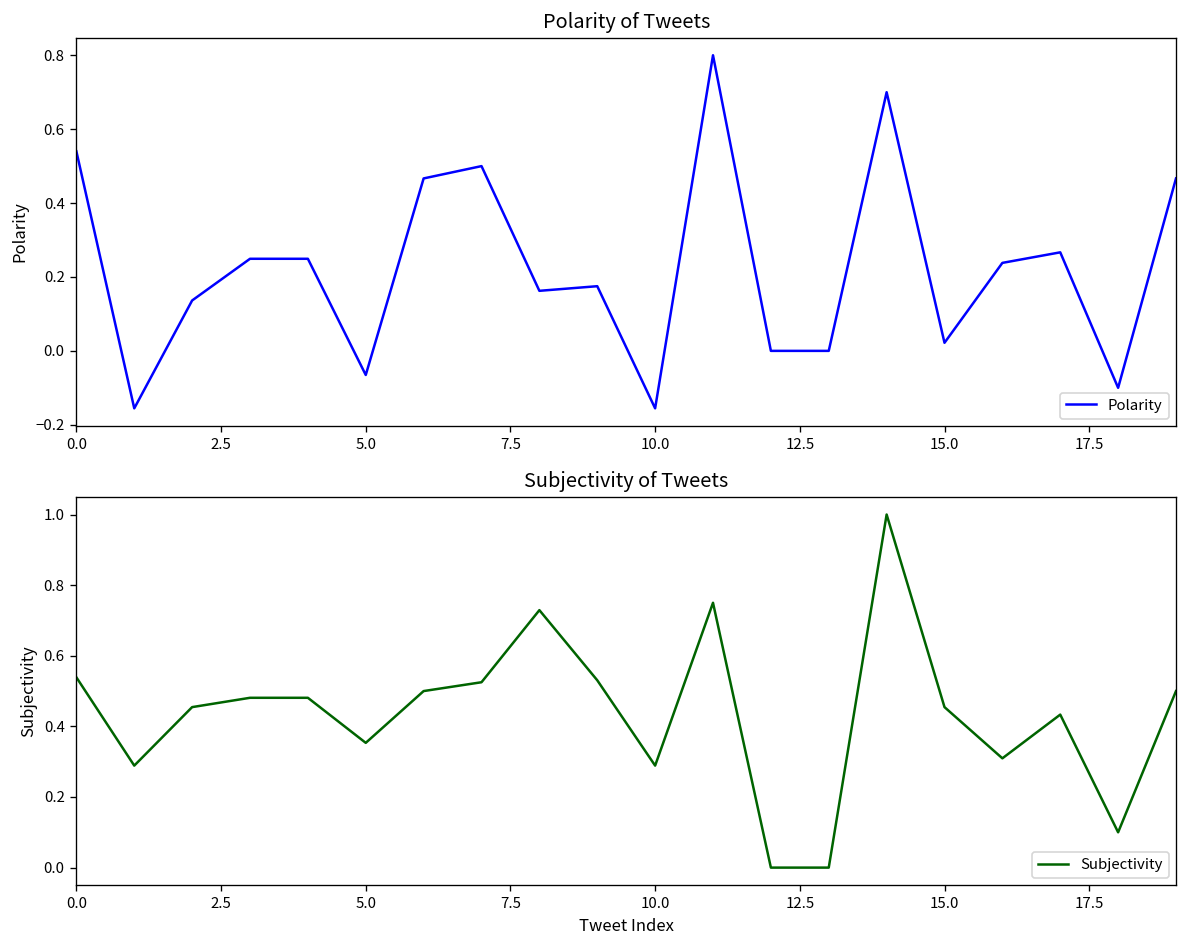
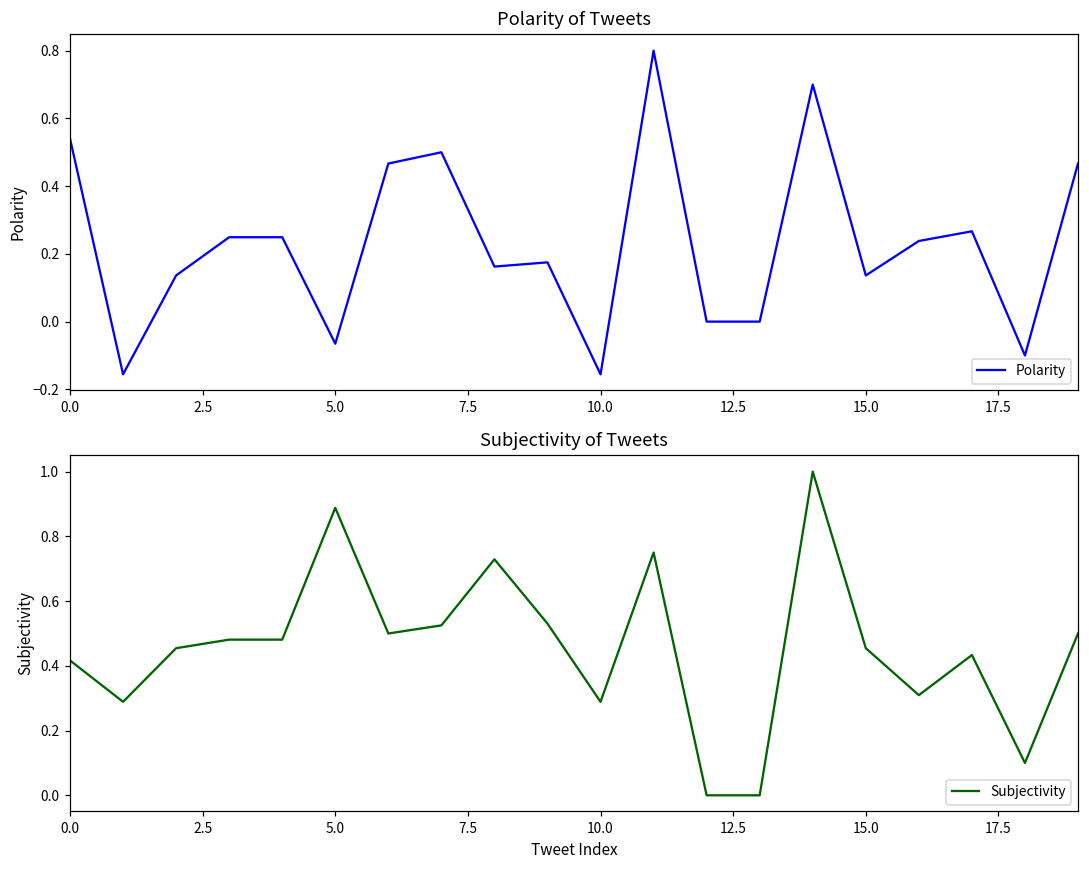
  {
    "Polarity of Tweets": {
      "0.0": 0.54,
      "5.0": -0.07,
      "10.0": -0.16,
-     "15.0": 0.02
+     "15.0": 0.14
    },
    "Subjectivity of Tweets": {
-     "0.0": 0.54,
-     "5.0": 0.35,
+     "0.0": 0.42,
+     "5.0": 0.89,
      "10.0": 0.29,
      "15.0": 0.45
    }
  }
